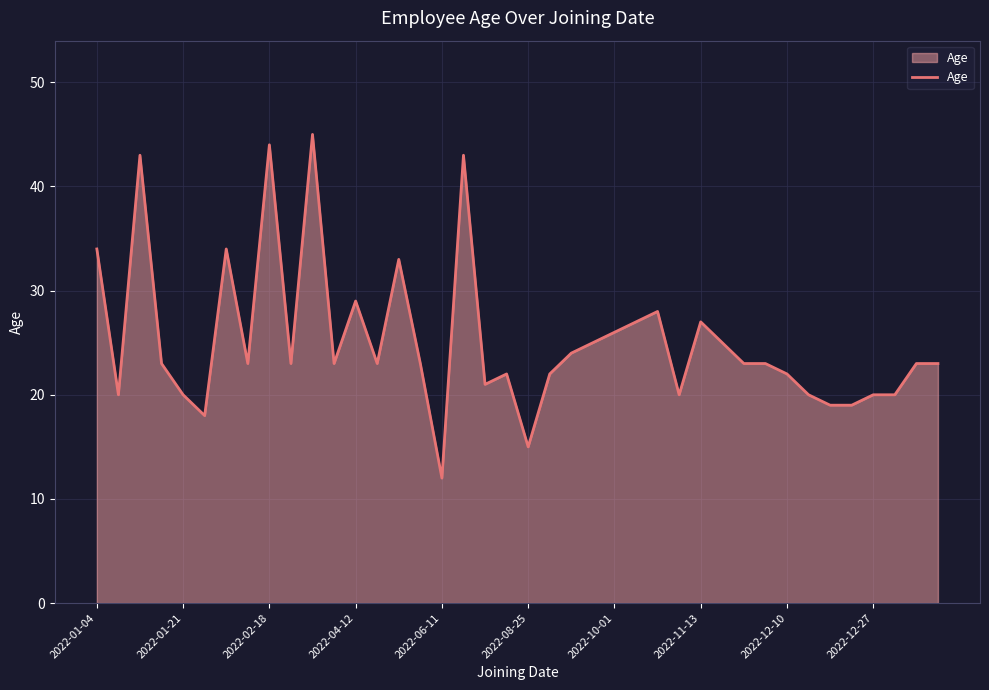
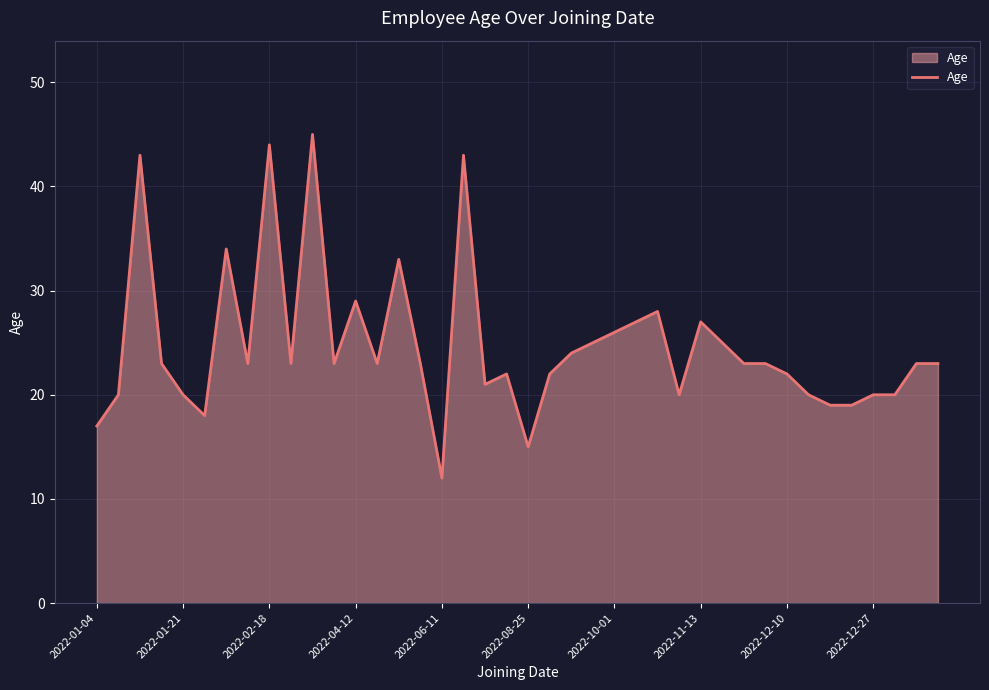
  {
-   "2022-01-04": 34,
+   "2022-01-04": 17,
    "2022-02-18": 44,
    "2022-04-12": 29,
    "2022-06-11": 12,
    "2022-08-25": 15,
    "2022-10-01": 26,
    "2022-11-13": 27,
    "2022-12-10": 22,
    "2022-12-27": 20
  }
